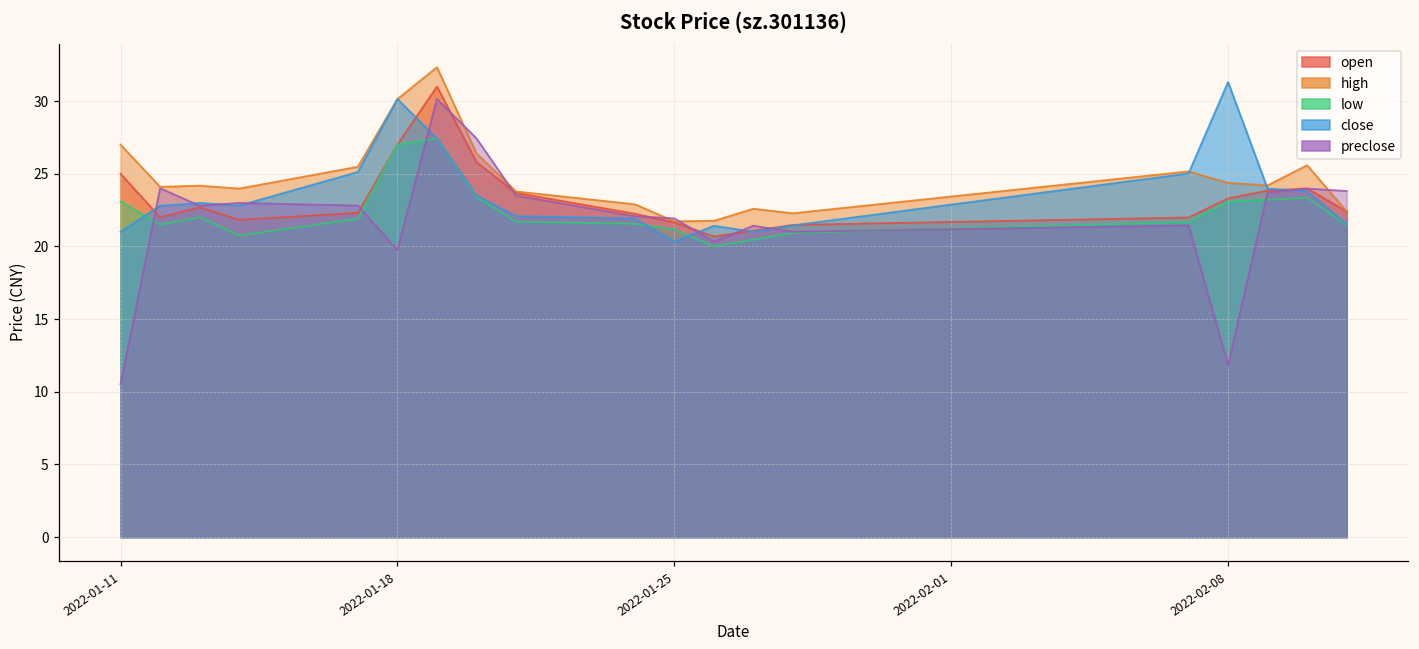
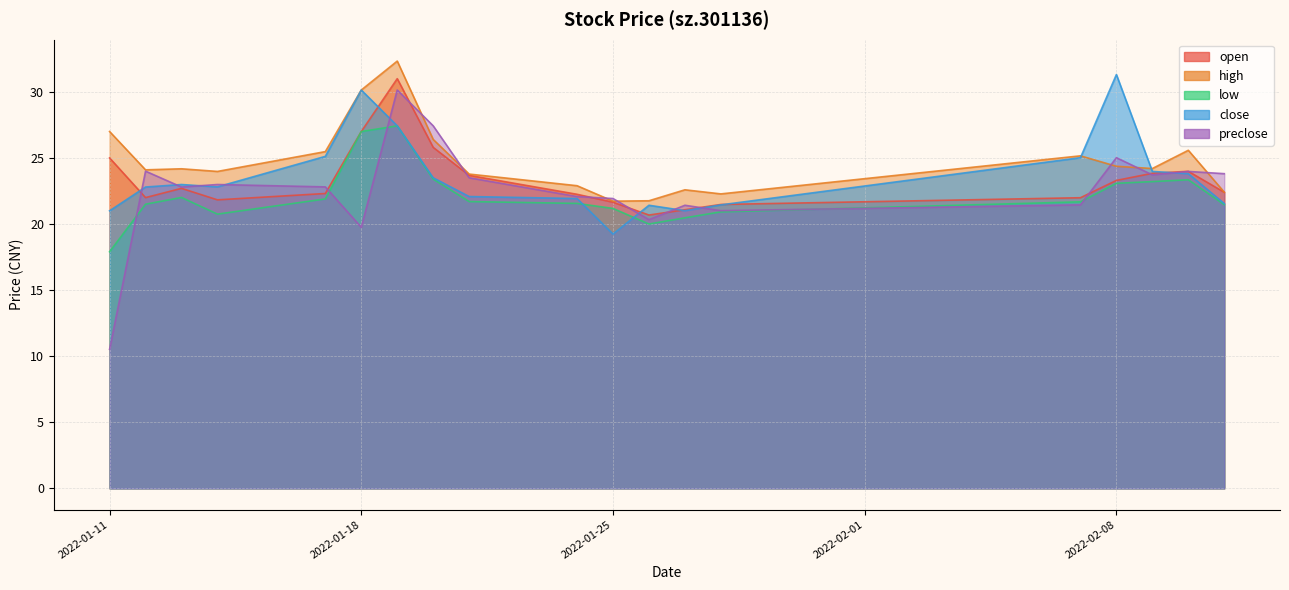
  {
    "low": {
-     "2022-01-11": 23.1,
+     "2022-01-11": 17.9,
      "2022-01-25": 21.2,
      "2022-02-08": 23.1
    },
    "close": {
      "2022-01-11": 21.0,
-     "2022-01-25": 20.3,
+     "2022-01-25": 19.2,
      "2022-02-08": 31.3
    },
    "preclose": {
      "2022-01-11": 10.5,
      "2022-01-18": 19.8,
      "2022-01-25": 21.9,
-     "2022-02-08": 11.8
+     "2022-02-08": 25.0
    }
  }
